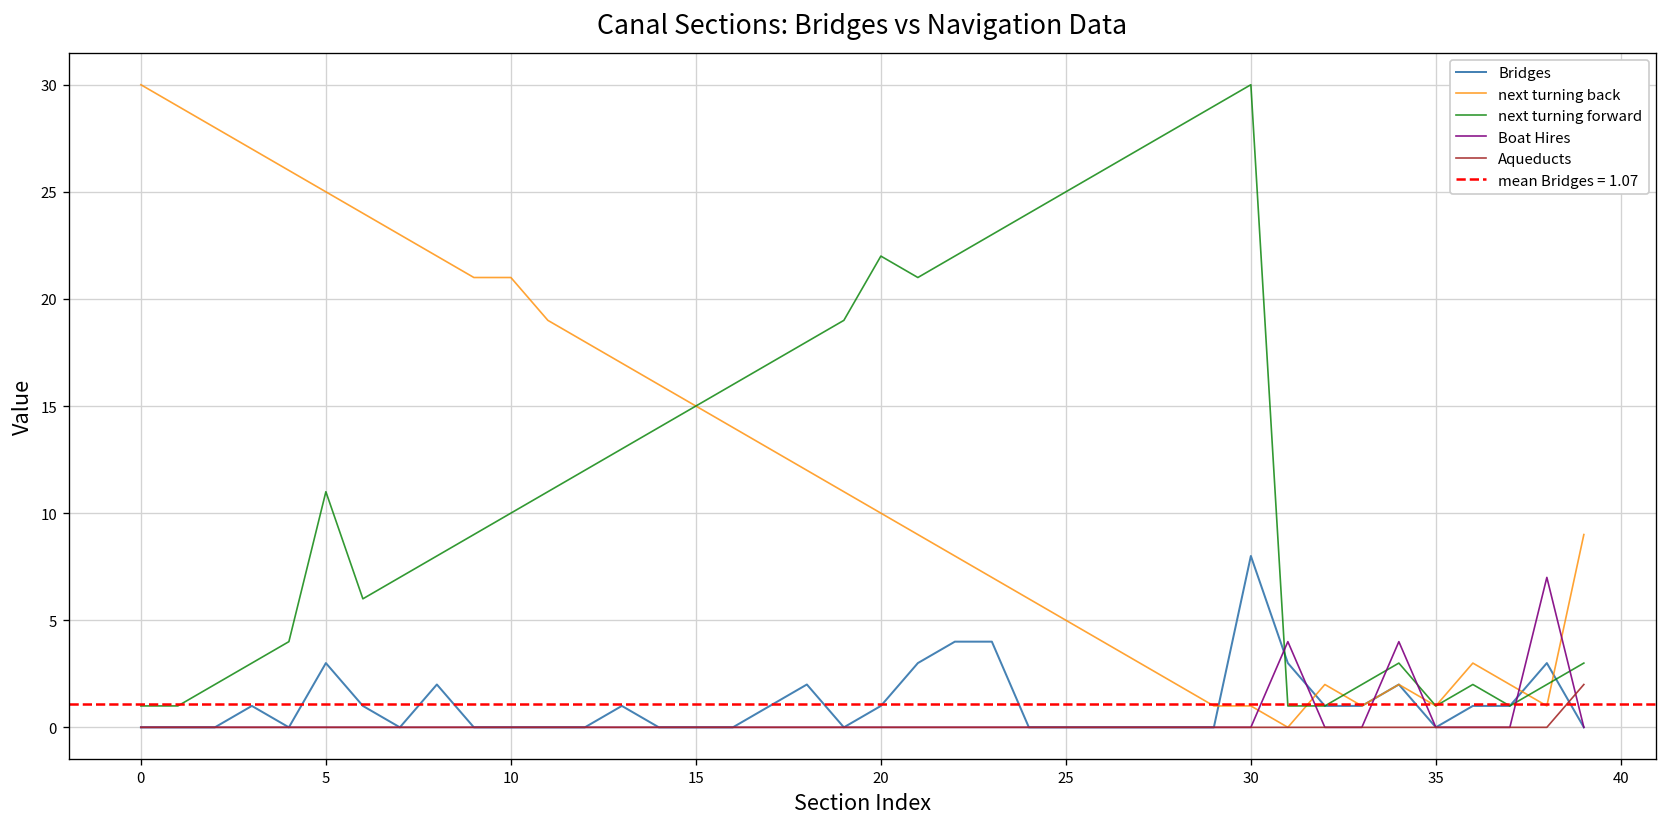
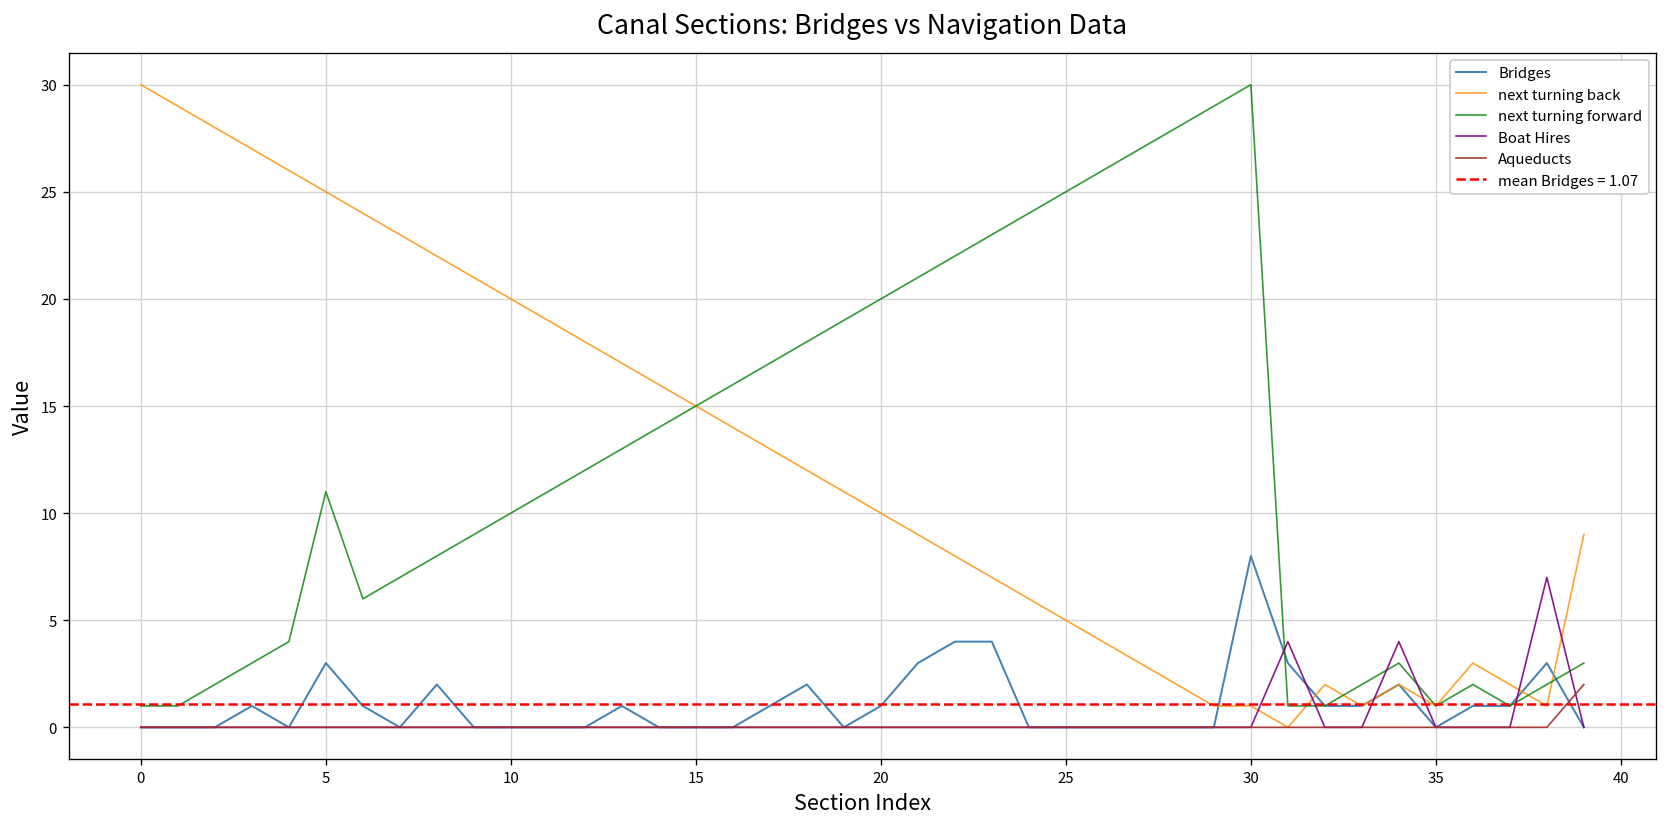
  {
    "Bridges": {
      "5": 3,
      "20": 1,
      "30": 8
    },
    "next turning back": {
      "0": 30,
      "5": 25,
-     "10": 21,
+     "10": 20,
      "20": 10,
      "25": 5,
      "30": 1
    },
    "next turning forward": {
      "0": 1,
      "5": 11,
      "10": 10,
-     "20": 22,
+     "20": 20,
      "25": 25,
      "30": 30
    }
  }
